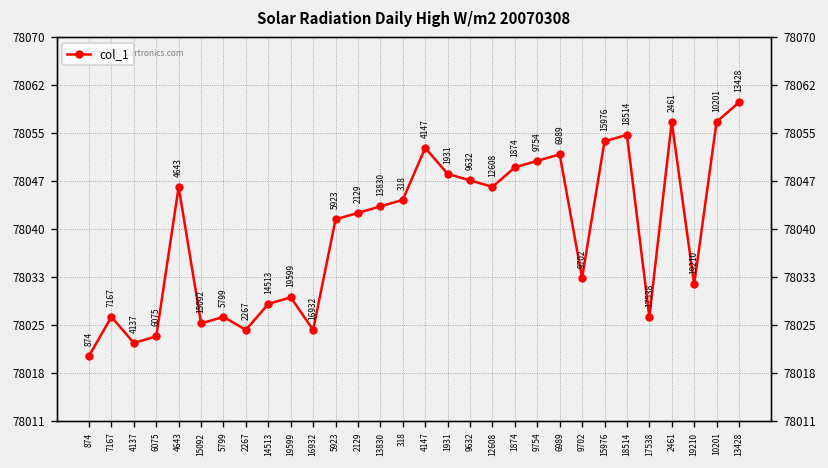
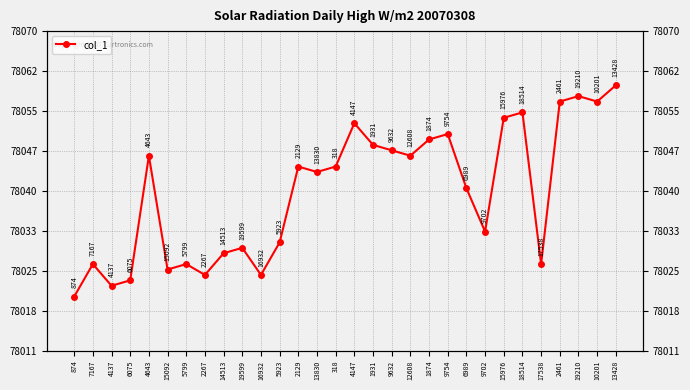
  {
-   "5923": 78042,
-   "2129": 78043,
-   "6989": 78052,
-   "19210": 78032
+   "5923": 78031,
+   "2129": 78045,
+   "6989": 78041,
+   "19210": 78058
  }
